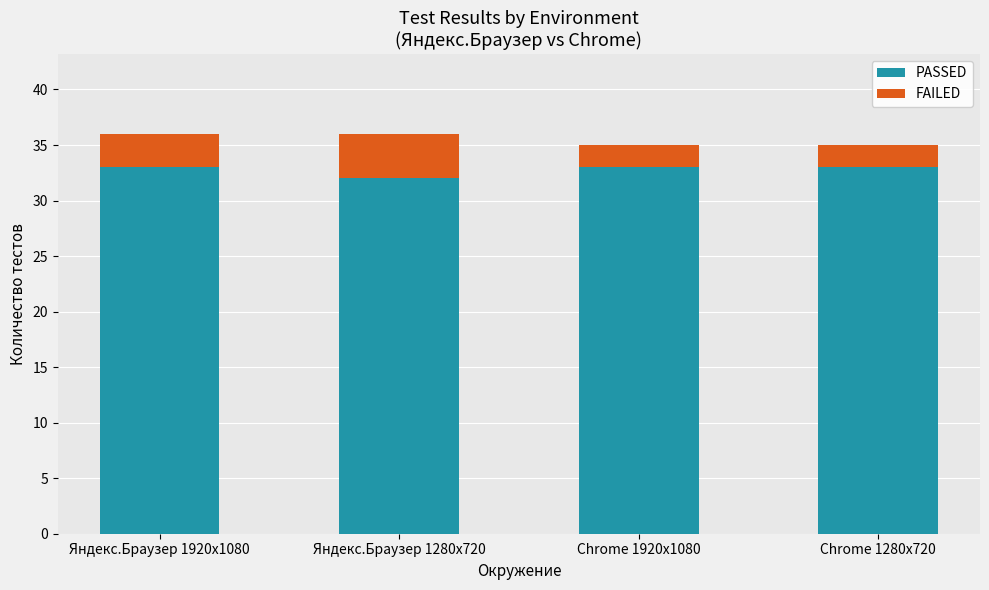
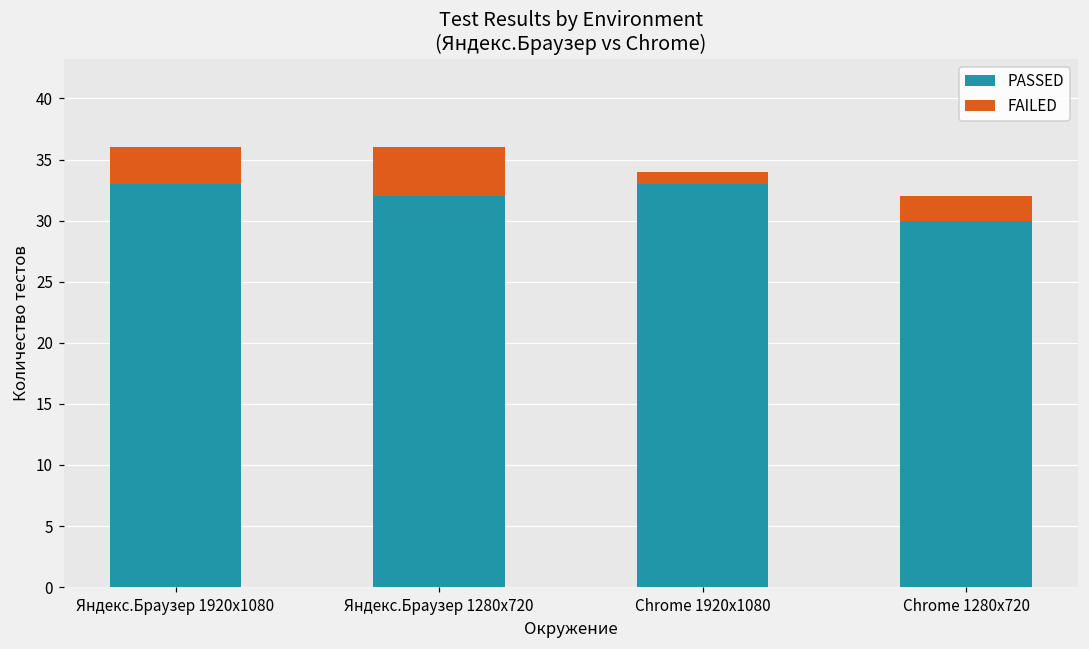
  {
    "PASSED": {
      "Яндекс.Браузер 1920х1080": 33,
      "Яндекс.Браузер 1280х720": 32,
      "Chrome 1920х1080": 33,
-     "Chrome 1280х720": 33
+     "Chrome 1280х720": 30
    },
    "FAILED": {
      "Яндекс.Браузер 1920х1080": 3,
      "Яндекс.Браузер 1280х720": 4,
-     "Chrome 1920х1080": 2,
+     "Chrome 1920х1080": 1,
      "Chrome 1280х720": 2
    }
  }
